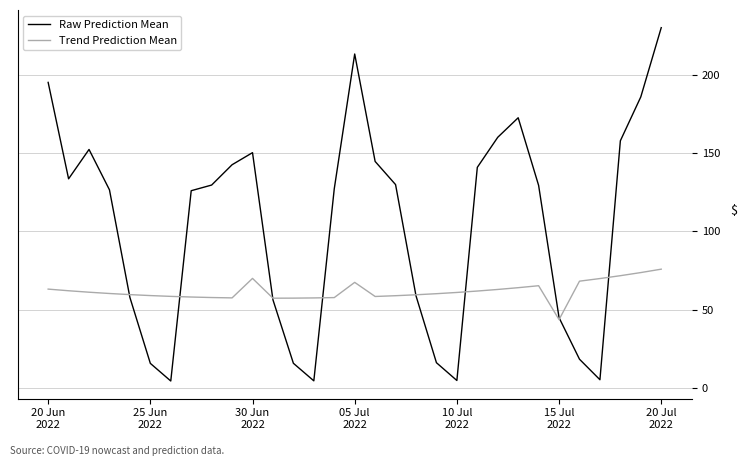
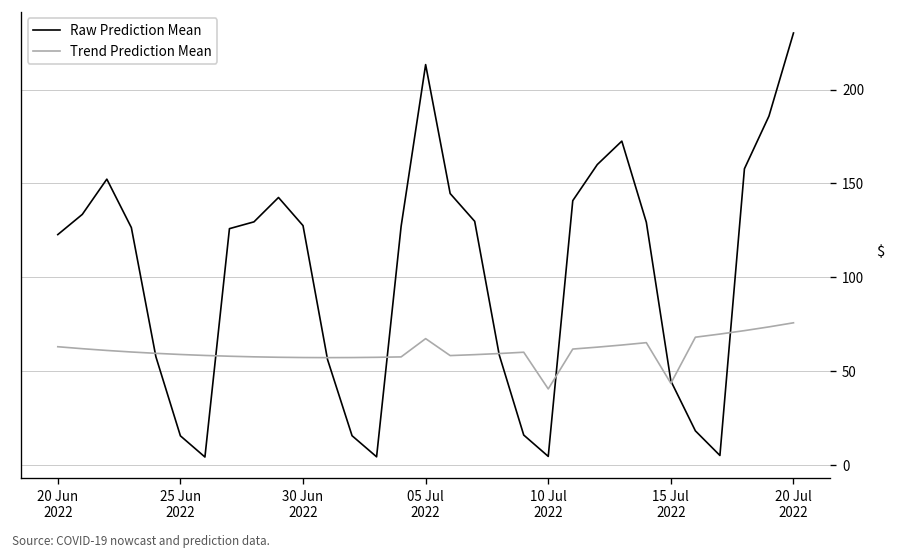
  {
    "Raw Prediction Mean": {
-     "20 Jun 2022": 195,
+     "20 Jun 2022": 123,
      "25 Jun 2022": 16,
-     "30 Jun 2022": 150,
+     "30 Jun 2022": 128,
      "05 Jul 2022": 213,
      "10 Jul 2022": 5,
      "20 Jul 2022": 230
    },
    "Trend Prediction Mean": {
      "20 Jun 2022": 63,
      "25 Jun 2022": 59,
-     "30 Jun 2022": 70,
+     "30 Jun 2022": 57,
      "05 Jul 2022": 67,
-     "10 Jul 2022": 61,
+     "10 Jul 2022": 41,
      "20 Jul 2022": 76
    }
  }
